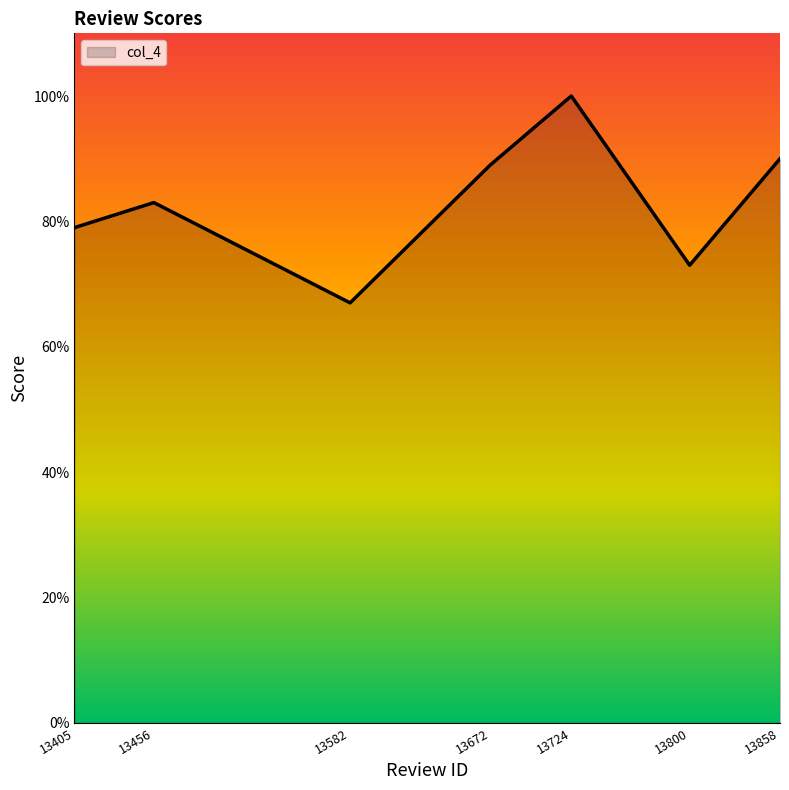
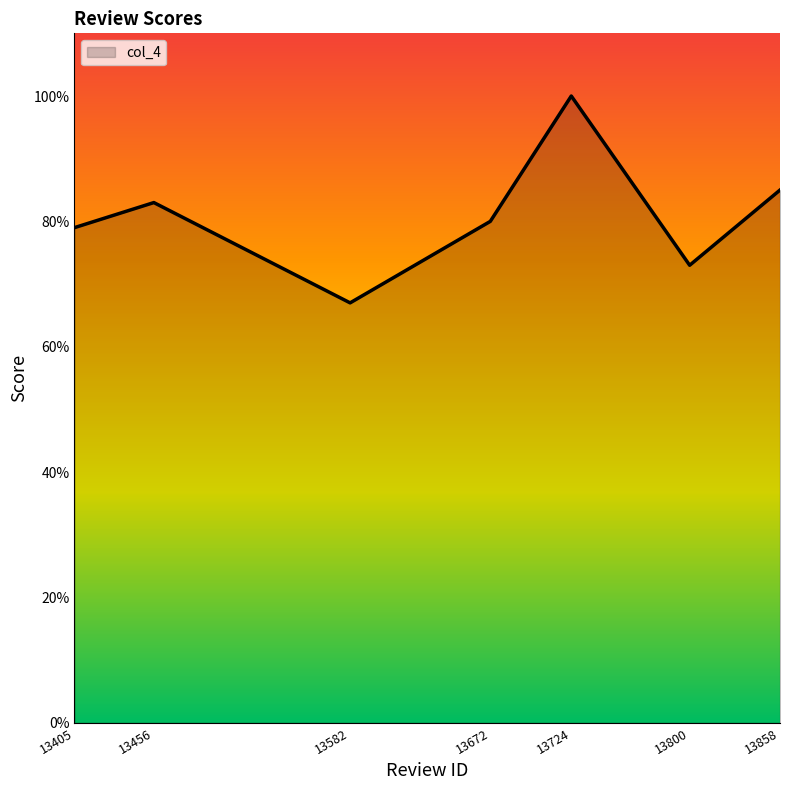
  {
    "13405": "79%",
    "13456": "83%",
    "13582": "67%",
-   "13672": "89%",
+   "13672": "80%",
    "13724": "100%",
    "13800": "73%",
-   "13858": "90%"
+   "13858": "85%"
  }
